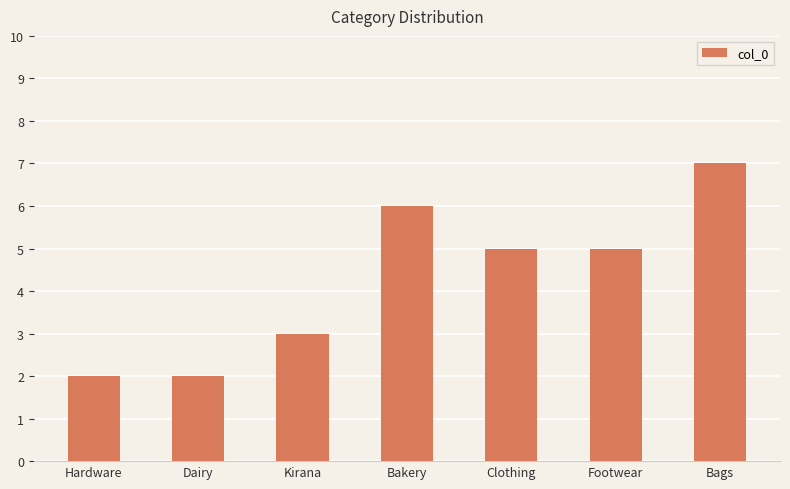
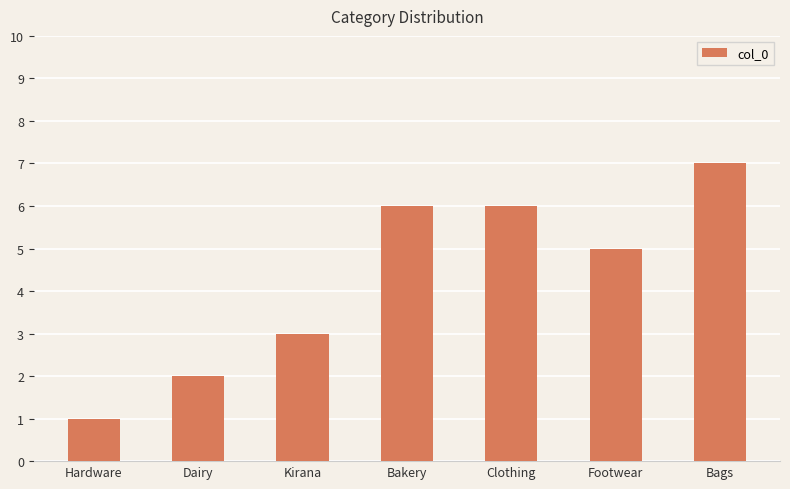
  {
-   "Hardware": 2,
+   "Hardware": 1,
    "Dairy": 2,
    "Kirana": 3,
    "Bakery": 6,
-   "Clothing": 5,
+   "Clothing": 6,
    "Footwear": 5,
    "Bags": 7
  }
